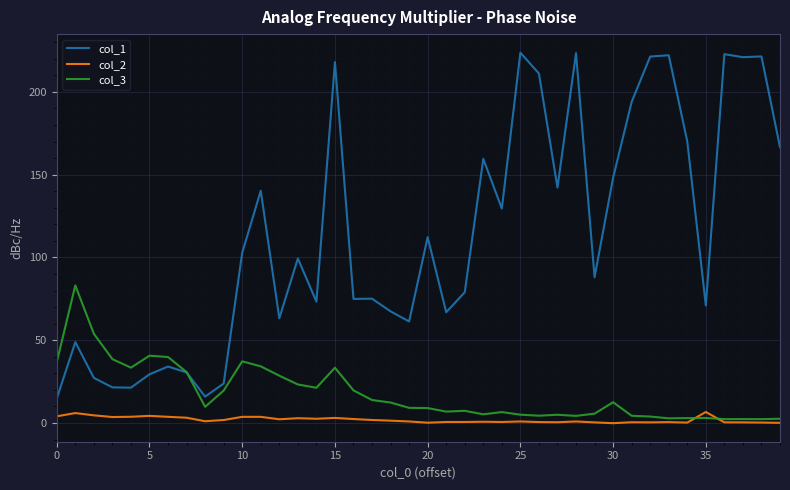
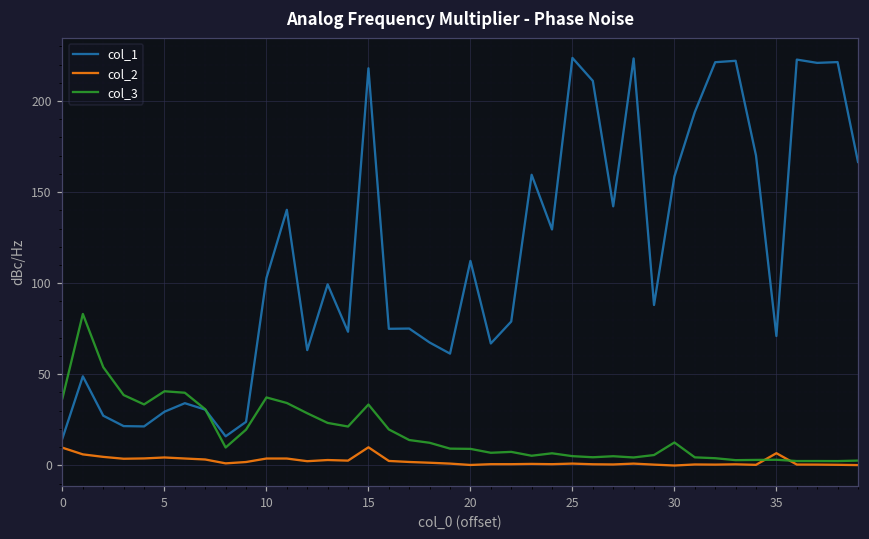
  {
    "col_1": {
      "0": 15,
      "5": 29,
      "10": 103,
      "15": 218,
      "20": 112,
      "25": 224,
-     "30": 148,
+     "30": 159,
      "35": 71
    },
    "col_2": {
-     "0": 4,
+     "0": 10,
      "5": 4,
      "10": 4,
-     "15": 3,
+     "15": 10,
      "20": 0,
      "25": 1,
      "30": 0,
      "35": 7
    },
    "col_3": {
      "0": 37,
      "5": 41,
      "10": 37,
      "15": 33,
      "20": 9,
      "25": 5,
      "30": 13,
      "35": 3
    }
  }
